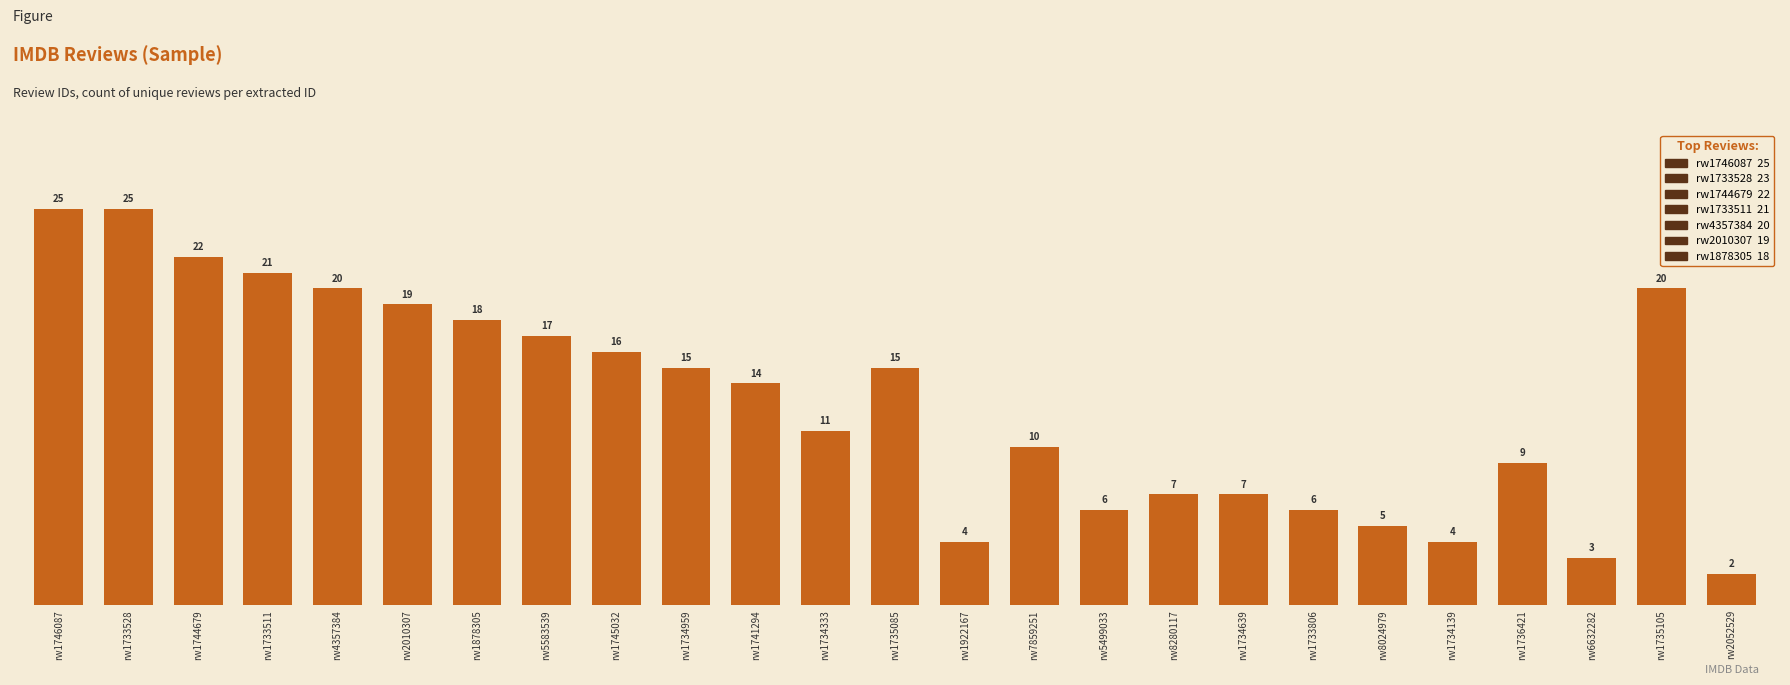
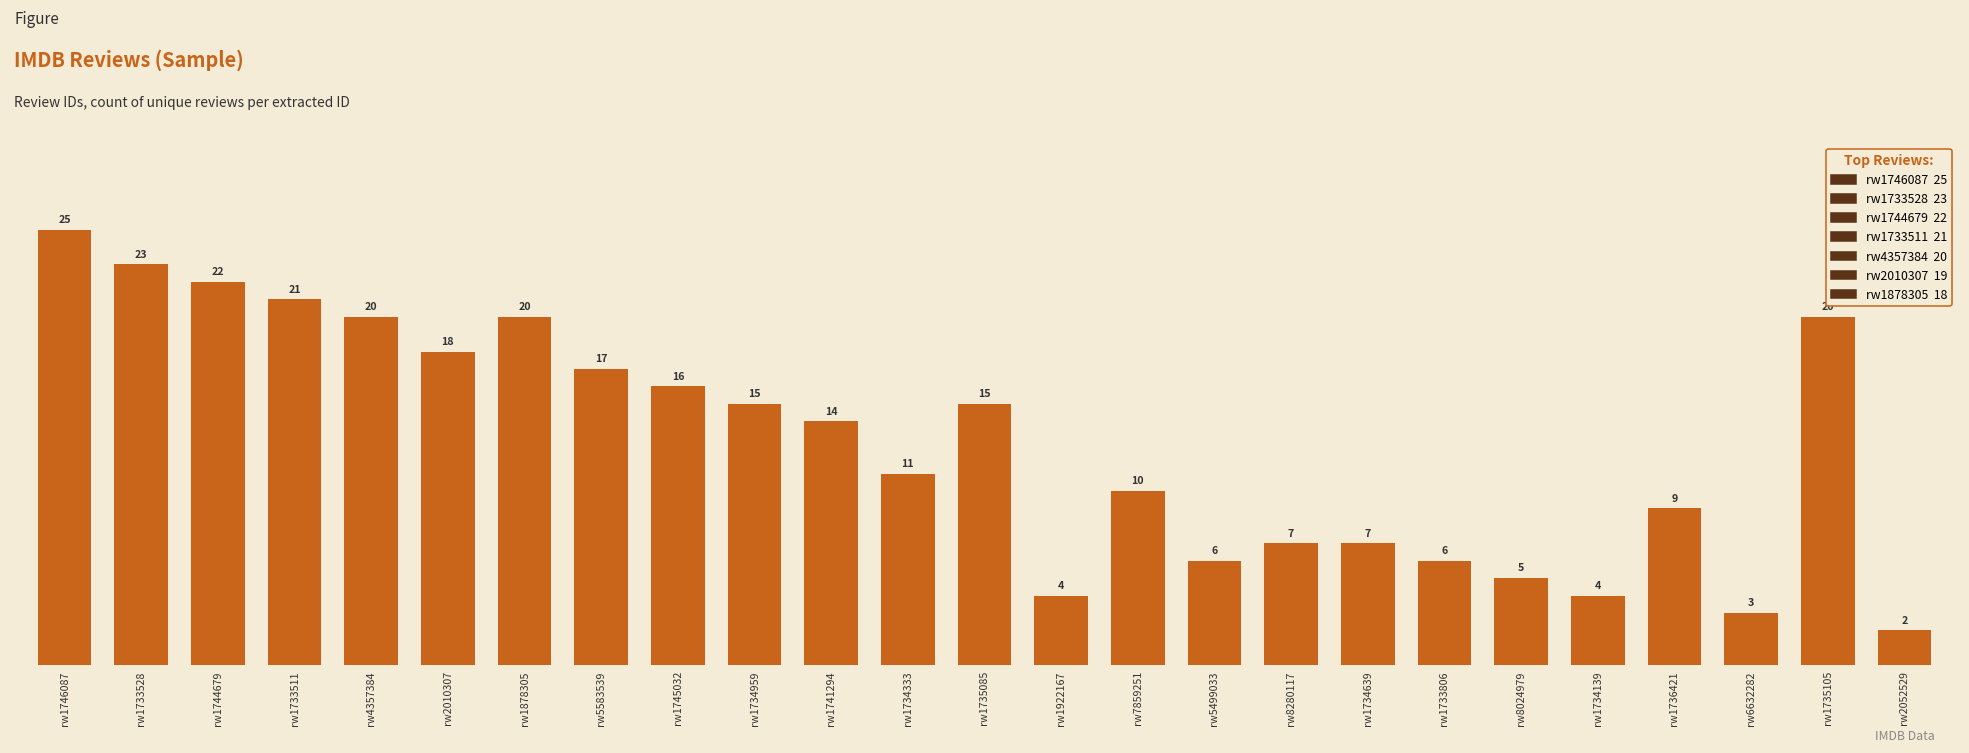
  {
    "rw1746087": 25,
-   "rw1733528": 25,
+   "rw1733528": 23,
    "rw1744679": 22,
    "rw1733511": 21,
    "rw4357384": 20,
-   "rw2010307": 19,
-   "rw1878305": 18,
+   "rw2010307": 18,
+   "rw1878305": 20,
    "rw5583539": 17,
    "rw1745032": 16,
    "rw1734959": 15,
    "rw1741294": 14,
    "rw1734333": 11,
    "rw1735085": 15,
    "rw1922167": 4,
    "rw7859251": 10,
    "rw5499033": 6,
    "rw8280117": 7,
    "rw1734639": 7,
    "rw1733806": 6,
    "rw8024979": 5,
    "rw1734139": 4,
    "rw1736421": 9,
    "rw6632282": 3,
    "rw1735105": 20,
    "rw2052529": 2
  }
